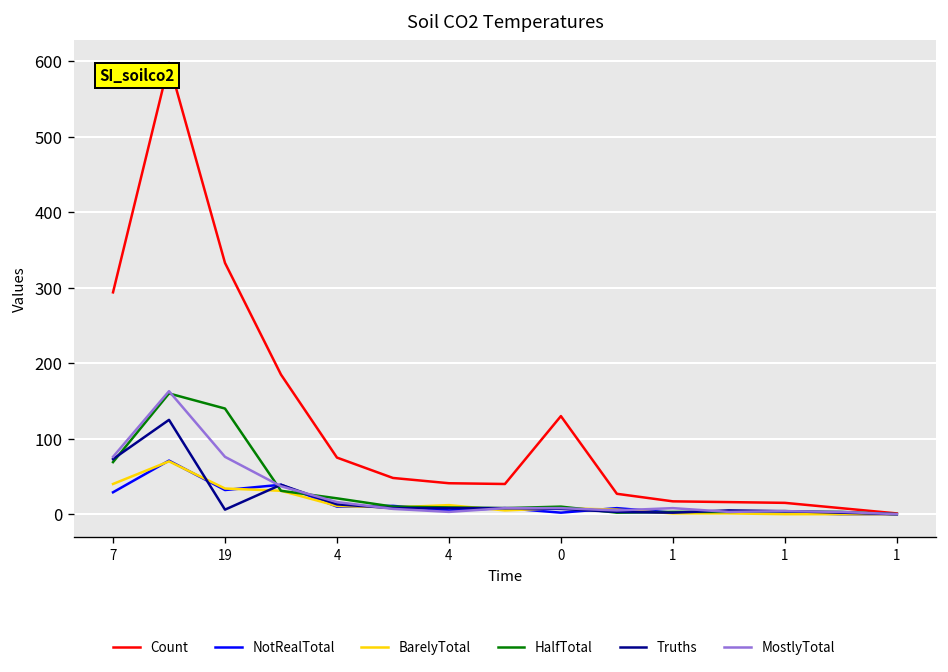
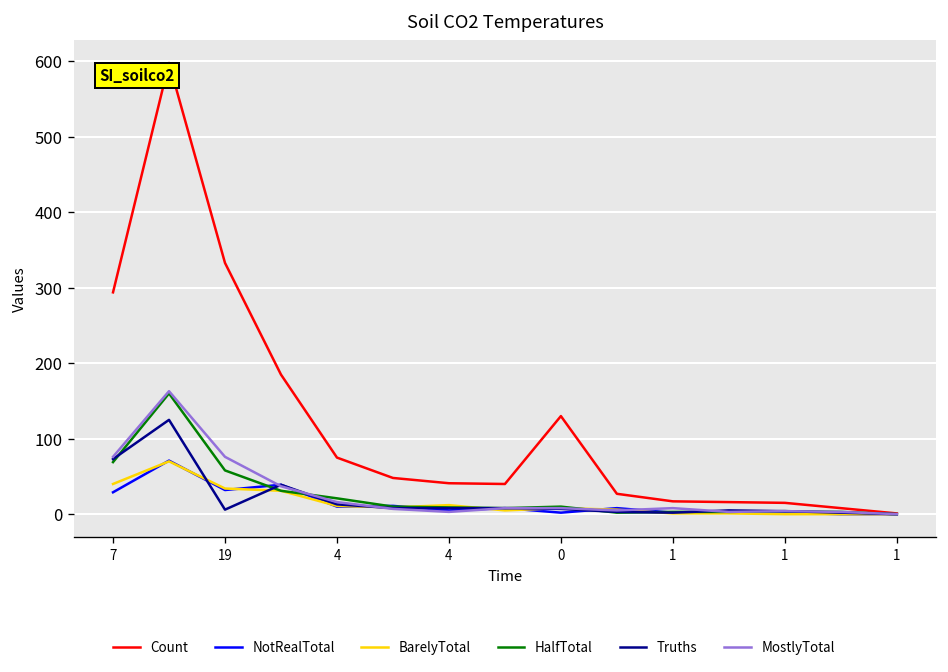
  {
    "Count": {
      "19": 330,
      "0": 130
    },
    "NotRealTotal": {
      "0": 0
    },
    "HalfTotal": {
-     "19": 140
+     "19": 60
    },
    "Truths": {
      "19": 10
    },
    "MostlyTotal": {
      "19": 80
    }
  }
